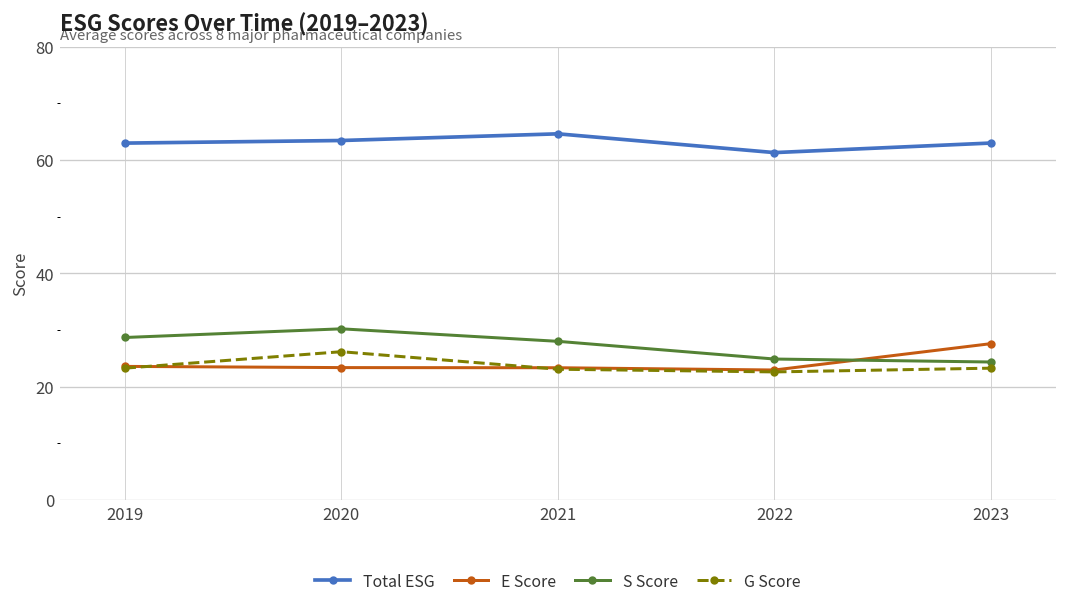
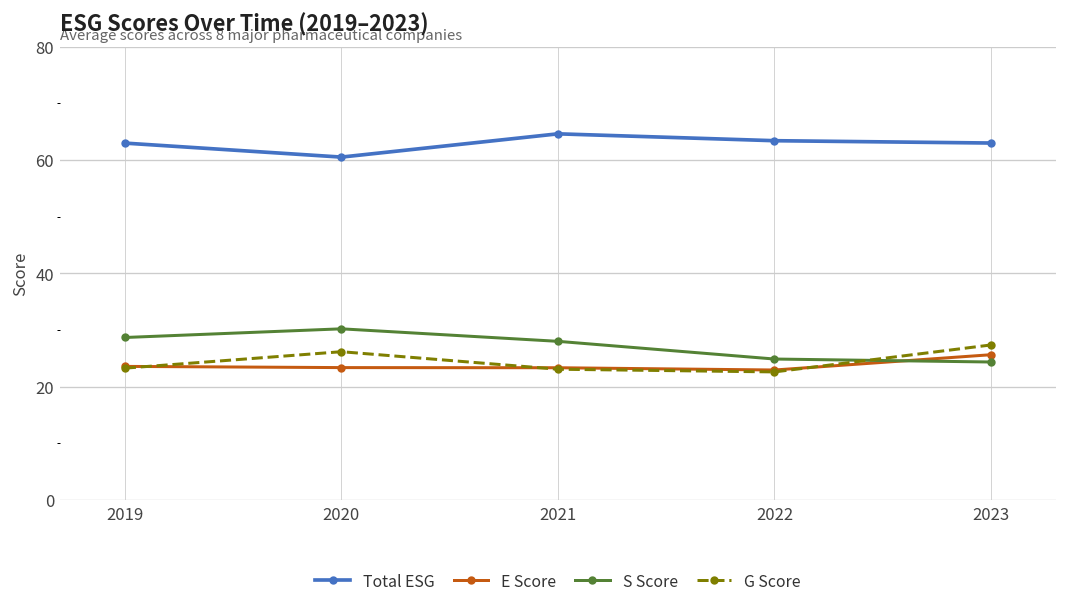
  {
    "Total ESG": {
      "2019": 63,
-     "2020": 63,
+     "2020": 61,
      "2021": 65,
-     "2022": 61,
+     "2022": 63,
      "2023": 63
    },
    "E Score": {
      "2020": 23,
-     "2023": 28
+     "2023": 26
    },
    "S Score": {
      "2019": 29,
      "2020": 30,
      "2021": 28,
      "2022": 25,
      "2023": 24
    },
    "G Score": {
      "2020": 26,
-     "2023": 23
+     "2023": 27
    }
  }
